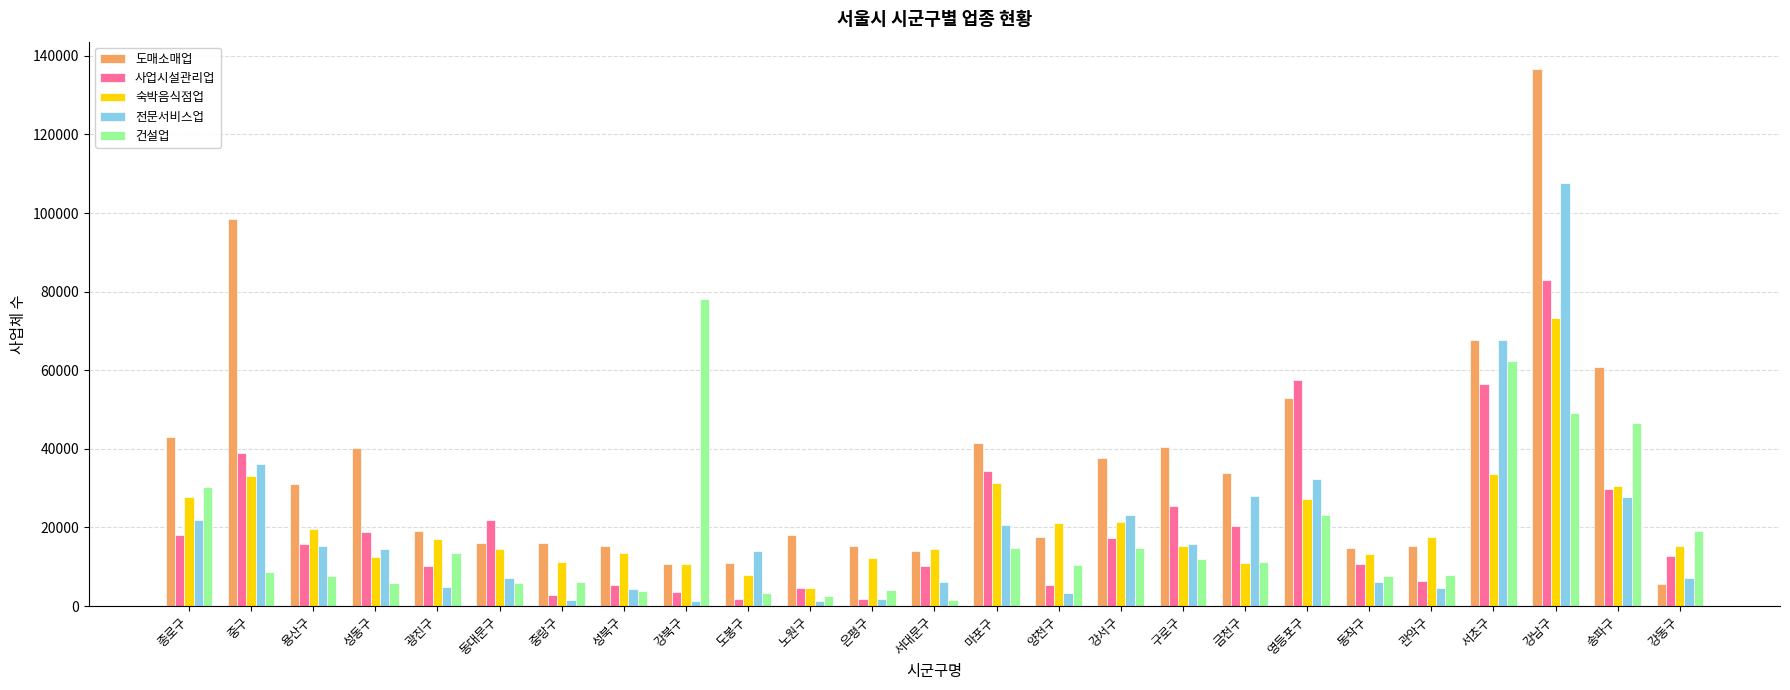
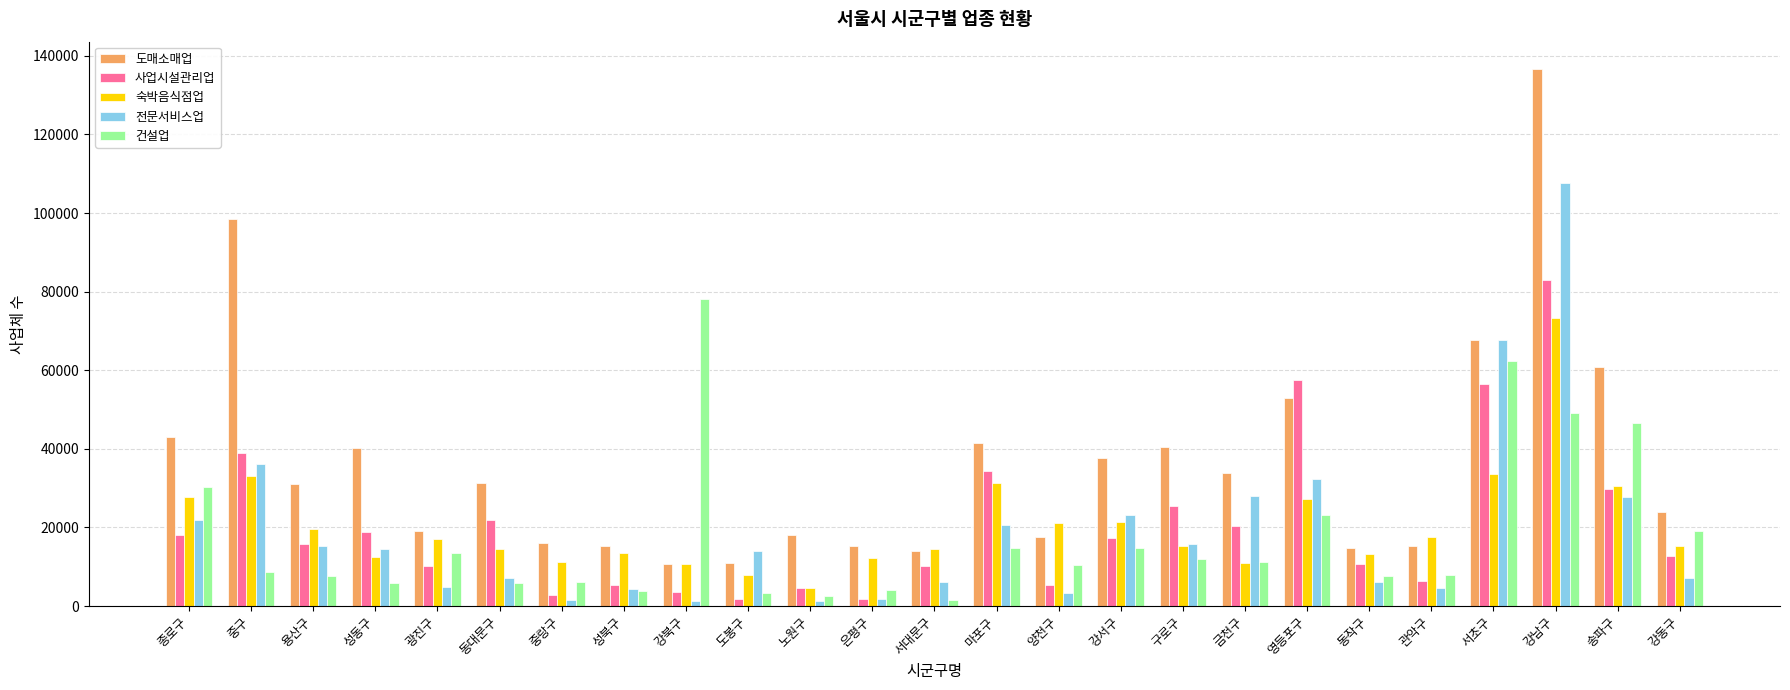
  {
    "도매소매업": {
      "종로구": 43000,
      "중구": 99000,
      "용산구": 31000,
      "성동구": 40000,
      "광진구": 19000,
-     "동대문구": 16000,
+     "동대문구": 31000,
      "중랑구": 16000,
      "성북구": 15000,
      "강북구": 11000,
      "도봉구": 11000,
      "노원구": 18000,
      "은평구": 15000,
      "서대문구": 14000,
      "마포구": 41000,
      "양천구": 18000,
      "강서구": 38000,
      "구로구": 40000,
      "금천구": 34000,
      "영등포구": 53000,
      "동작구": 15000,
      "관악구": 15000,
      "서초구": 68000,
      "강남구": 137000,
      "송파구": 61000,
-     "강동구": 6000
+     "강동구": 24000
    },
    "사업시설관리업": {
      "종로구": 18000,
      "중구": 39000,
      "용산구": 16000,
      "성동구": 19000,
      "광진구": 10000,
      "동대문구": 22000,
      "중랑구": 3000,
      "성북구": 5000,
      "강북구": 3000,
      "도봉구": 2000,
      "노원구": 5000,
      "은평구": 2000,
      "서대문구": 10000,
      "마포구": 34000,
      "양천구": 5000,
      "강서구": 17000,
      "구로구": 25000,
      "금천구": 20000,
      "영등포구": 58000,
      "동작구": 11000,
      "관악구": 6000,
      "서초구": 56000,
      "강남구": 83000,
      "송파구": 30000,
      "강동구": 13000
    },
    "숙박음식점업": {
      "종로구": 28000,
      "중구": 33000,
      "용산구": 19000,
      "성동구": 12000,
      "광진구": 17000,
      "동대문구": 14000,
      "중랑구": 11000,
      "성북구": 13000,
      "강북구": 11000,
      "도봉구": 8000,
      "노원구": 5000,
      "은평구": 12000,
      "서대문구": 15000,
      "마포구": 31000,
      "양천구": 21000,
      "강서구": 21000,
      "구로구": 15000,
      "금천구": 11000,
      "영등포구": 27000,
      "동작구": 13000,
      "관악구": 18000,
      "서초구": 34000,
      "강남구": 73000,
      "송파구": 30000,
      "강동구": 15000
    },
    "전문서비스업": {
      "종로구": 22000,
      "중구": 36000,
      "용산구": 15000,
      "성동구": 15000,
      "광진구": 5000,
      "동대문구": 7000,
      "중랑구": 2000,
      "성북구": 4000,
      "강북구": 1000,
      "도봉구": 14000,
      "노원구": 1000,
      "은평구": 2000,
      "서대문구": 6000,
      "마포구": 21000,
      "양천구": 3000,
      "강서구": 23000,
      "구로구": 16000,
      "금천구": 28000,
      "영등포구": 32000,
      "동작구": 6000,
      "관악구": 5000,
      "서초구": 68000,
      "강남구": 108000,
      "송파구": 28000,
      "강동구": 7000
    },
    "건설업": {
      "종로구": 30000,
      "중구": 9000,
      "용산구": 8000,
      "성동구": 6000,
      "광진구": 13000,
      "동대문구": 6000,
      "중랑구": 6000,
      "성북구": 4000,
      "강북구": 78000,
      "도봉구": 3000,
      "노원구": 3000,
      "은평구": 4000,
      "서대문구": 1000,
      "마포구": 15000,
      "양천구": 10000,
      "강서구": 15000,
      "구로구": 12000,
      "금천구": 11000,
      "영등포구": 23000,
      "동작구": 8000,
      "관악구": 8000,
      "서초구": 62000,
      "강남구": 49000,
      "송파구": 46000,
      "강동구": 19000
    }
  }
